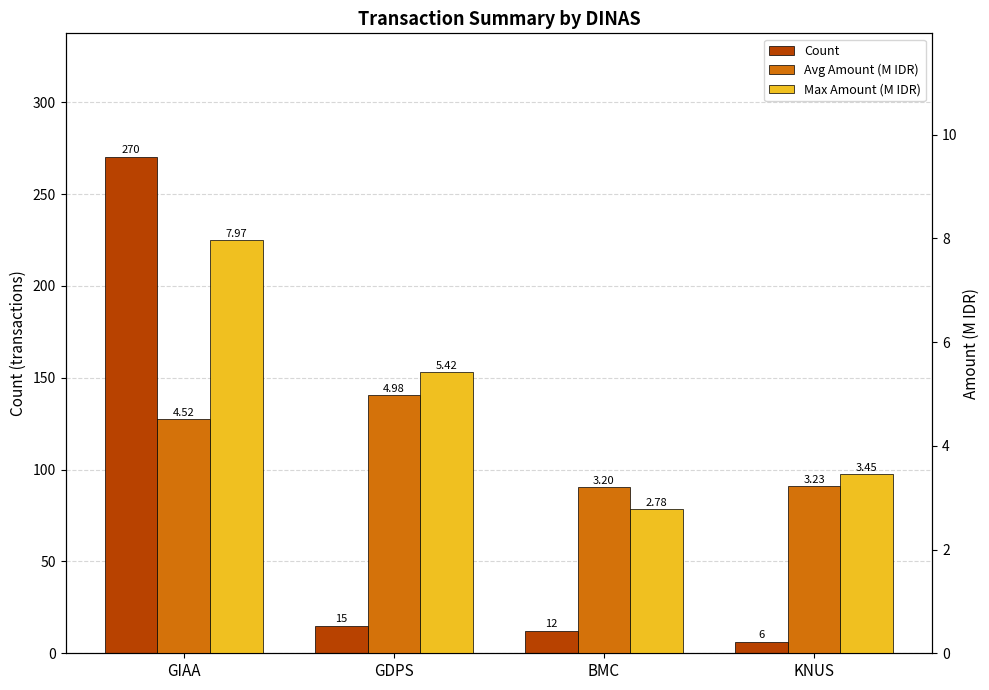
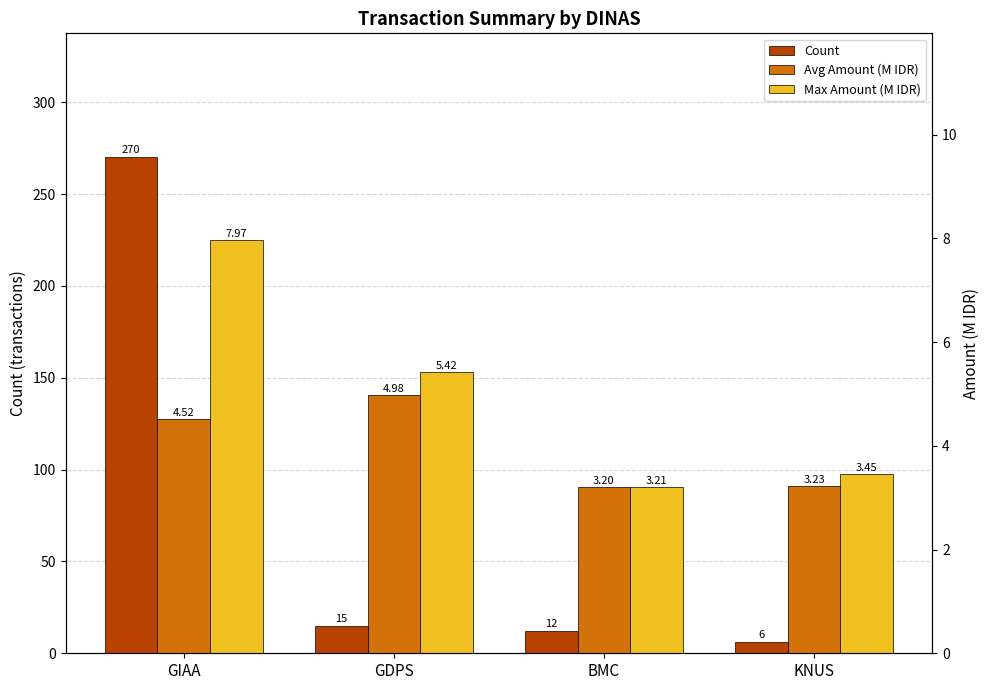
  {
    "Max Amount (M IDR)": {
      "GIAA": 7.97,
      "GDPS": 5.42,
-     "BMC": 2.78,
+     "BMC": 3.21,
      "KNUS": 3.45
    }
  }
